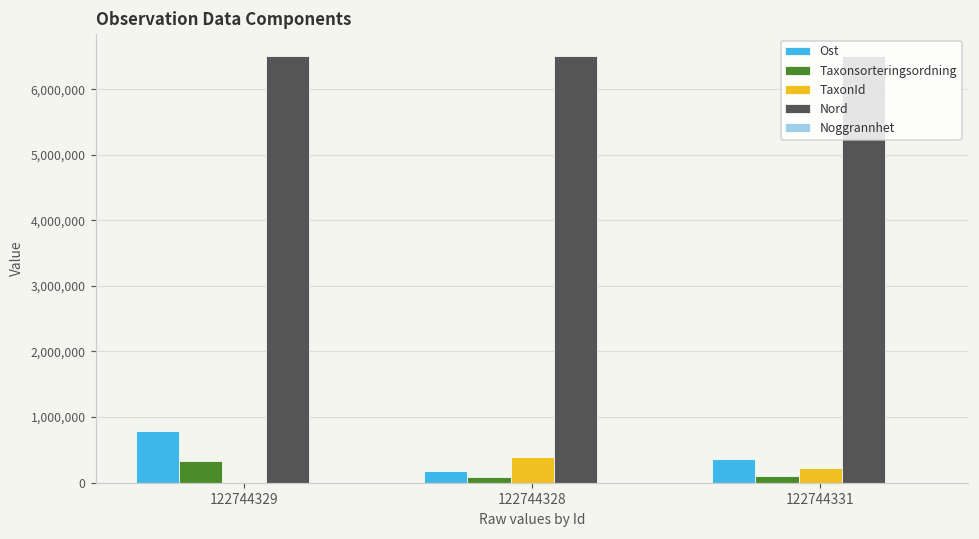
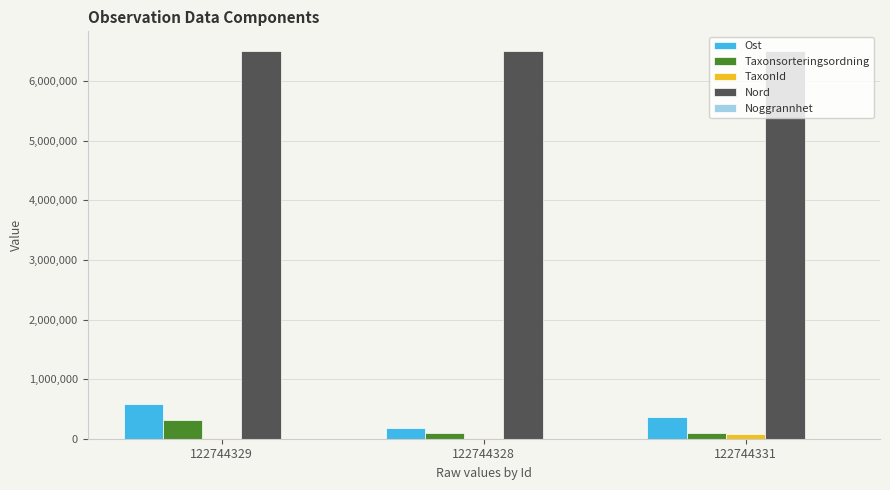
  {
    "Ost": {
-     "122744329": "800,000",
+     "122744329": "600,000",
      "122744328": "200,000",
      "122744331": "400,000"
    },
    "Taxonsorteringsordning": {
      "122744329": "300,000",
      "122744328": "100,000",
      "122744331": "100,000"
    },
    "TaxonId": {
-     "122744328": "400,000",
-     "122744331": "200,000"
+     "122744328": "0",
+     "122744331": "100,000"
    },
    "Nord": {
      "122744329": "6,500,000",
      "122744328": "6,500,000"
    }
  }
